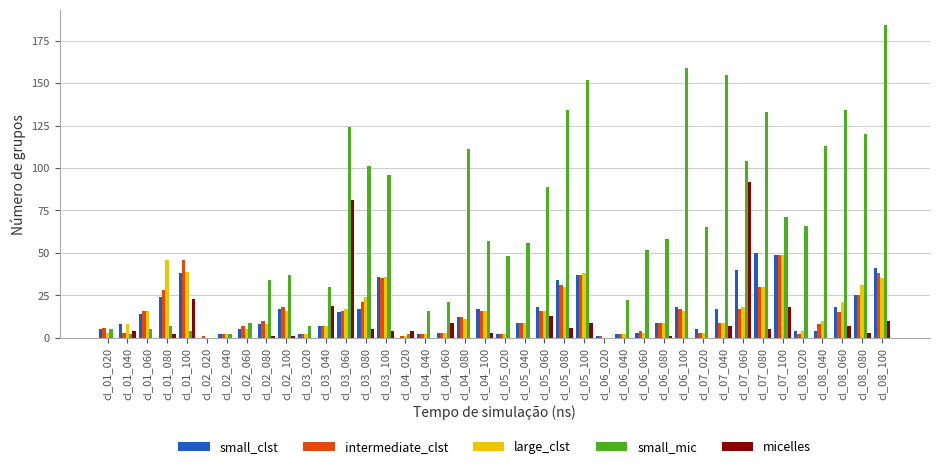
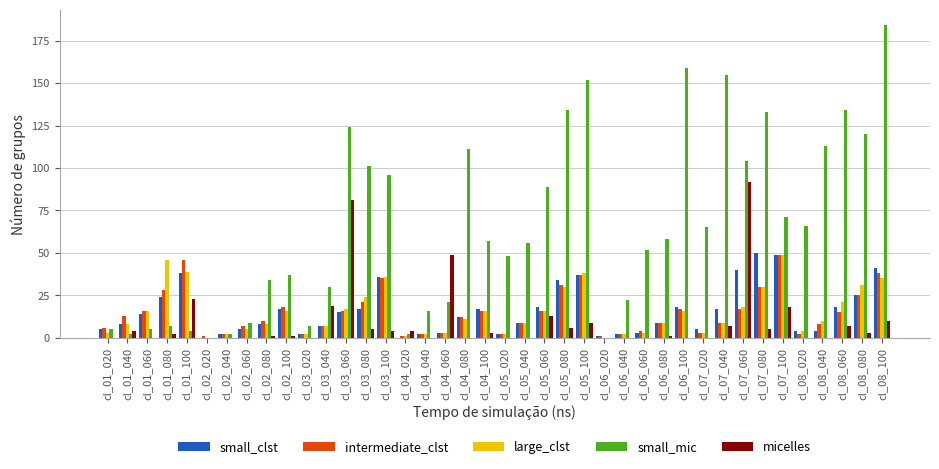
  {
    "small_clst": {
      "cl_01_020": 5,
      "cl_01_040": 8,
      "cl_01_060": 14,
      "cl_01_080": 24,
      "cl_01_100": 38,
      "cl_02_020": 0,
      "cl_02_040": 2,
      "cl_02_060": 5,
      "cl_02_080": 8,
      "cl_02_100": 17,
      "cl_03_020": 2,
      "cl_03_040": 7,
      "cl_03_060": 15,
      "cl_03_080": 17,
      "cl_03_100": 36,
      "cl_04_020": 0,
      "cl_04_040": 2,
      "cl_04_060": 3,
      "cl_04_080": 12,
      "cl_04_100": 17,
      "cl_05_020": 2,
      "cl_05_040": 9,
      "cl_05_060": 18,
      "cl_05_080": 34,
      "cl_05_100": 37,
      "cl_06_040": 2,
      "cl_06_060": 3,
      "cl_06_080": 9,
      "cl_06_100": 18,
      "cl_07_020": 5,
      "cl_07_040": 17,
      "cl_07_060": 40,
      "cl_07_080": 50,
      "cl_07_100": 49,
      "cl_08_020": 4,
      "cl_08_040": 4,
      "cl_08_060": 18,
      "cl_08_080": 25,
      "cl_08_100": 41
    },
    "intermediate_clst": {
      "cl_01_020": 6,
-     "cl_01_040": 3,
+     "cl_01_040": 13,
      "cl_01_060": 16,
      "cl_01_080": 28,
      "cl_01_100": 46,
      "cl_02_040": 2,
      "cl_02_060": 7,
      "cl_02_080": 10,
      "cl_02_100": 18,
      "cl_03_020": 2,
      "cl_03_040": 7,
      "cl_03_060": 16,
      "cl_03_080": 21,
      "cl_03_100": 35,
      "cl_04_040": 2,
      "cl_04_060": 3,
      "cl_04_080": 12,
      "cl_04_100": 16,
      "cl_05_020": 2,
      "cl_05_040": 9,
      "cl_05_060": 16,
      "cl_05_080": 31,
      "cl_05_100": 37,
      "cl_06_040": 2,
      "cl_06_060": 4,
      "cl_06_080": 9,
      "cl_06_100": 17,
      "cl_07_020": 3,
      "cl_07_040": 9,
      "cl_07_060": 17,
      "cl_07_080": 30,
      "cl_07_100": 49,
      "cl_08_020": 2,
      "cl_08_040": 8,
      "cl_08_060": 15,
      "cl_08_080": 25,
      "cl_08_100": 38
    },
    "large_clst": {
      "cl_01_020": 3,
      "cl_01_040": 8,
      "cl_01_060": 16,
      "cl_01_080": 46,
      "cl_01_100": 39,
      "cl_02_020": 0,
      "cl_02_040": 2,
      "cl_02_060": 5,
      "cl_02_080": 8,
      "cl_02_100": 16,
      "cl_03_020": 2,
      "cl_03_040": 7,
      "cl_03_060": 17,
      "cl_03_080": 24,
      "cl_03_100": 36,
      "cl_04_040": 2,
      "cl_04_060": 3,
      "cl_04_080": 11,
      "cl_04_100": 16,
      "cl_05_020": 2,
      "cl_05_040": 9,
      "cl_05_060": 16,
      "cl_05_080": 30,
      "cl_05_100": 38,
      "cl_06_020": 0,
      "cl_06_040": 2,
      "cl_06_060": 3,
      "cl_06_080": 9,
      "cl_06_100": 16,
      "cl_07_020": 3,
      "cl_07_040": 9,
      "cl_07_060": 18,
      "cl_07_080": 30,
      "cl_07_100": 49,
      "cl_08_020": 4,
      "cl_08_040": 10,
      "cl_08_060": 21,
      "cl_08_080": 31,
      "cl_08_100": 35
    },
    "small_mic": {
      "cl_01_020": 5,
      "cl_01_040": 2,
      "cl_01_060": 5,
      "cl_01_080": 7,
      "cl_01_100": 4,
      "cl_02_020": 0,
      "cl_02_040": 2,
      "cl_02_060": 9,
      "cl_02_080": 34,
      "cl_02_100": 37,
      "cl_03_020": 7,
      "cl_03_040": 30,
      "cl_03_060": 124,
      "cl_03_080": 101,
      "cl_03_100": 96,
      "cl_04_020": 2,
      "cl_04_040": 16,
      "cl_04_060": 21,
      "cl_04_080": 111,
      "cl_04_100": 57,
      "cl_05_020": 48,
      "cl_05_040": 56,
      "cl_05_060": 89,
      "cl_05_080": 134,
      "cl_05_100": 152,
      "cl_06_020": 0,
      "cl_06_040": 22,
      "cl_06_060": 52,
      "cl_06_080": 58,
      "cl_06_100": 159,
      "cl_07_020": 65,
      "cl_07_040": 155,
      "cl_07_060": 104,
      "cl_07_080": 133,
      "cl_07_100": 71,
      "cl_08_020": 66,
      "cl_08_040": 113,
      "cl_08_060": 134,
      "cl_08_080": 120,
      "cl_08_100": 184
    },
    "micelles": {
      "cl_01_020": 0,
      "cl_01_040": 4,
      "cl_01_060": 0,
      "cl_01_080": 2,
      "cl_01_100": 23,
      "cl_02_020": 0,
      "cl_02_040": 0,
      "cl_02_060": 0,
      "cl_03_020": 0,
      "cl_03_040": 19,
      "cl_03_060": 81,
      "cl_03_080": 5,
      "cl_03_100": 4,
      "cl_04_020": 4,
      "cl_04_040": 0,
-     "cl_04_060": 9,
+     "cl_04_060": 49,
      "cl_04_080": 0,
      "cl_04_100": 3,
      "cl_05_020": 0,
      "cl_05_040": 0,
      "cl_05_060": 13,
      "cl_05_080": 6,
      "cl_05_100": 9,
      "cl_06_020": 0,
      "cl_06_040": 0,
      "cl_06_060": 0,
      "cl_06_100": 0,
      "cl_07_020": 0,
      "cl_07_040": 7,
      "cl_07_060": 92,
      "cl_07_080": 5,
      "cl_07_100": 18,
      "cl_08_020": 0,
      "cl_08_040": 0,
      "cl_08_060": 7,
      "cl_08_080": 3,
      "cl_08_100": 10
    }
  }
